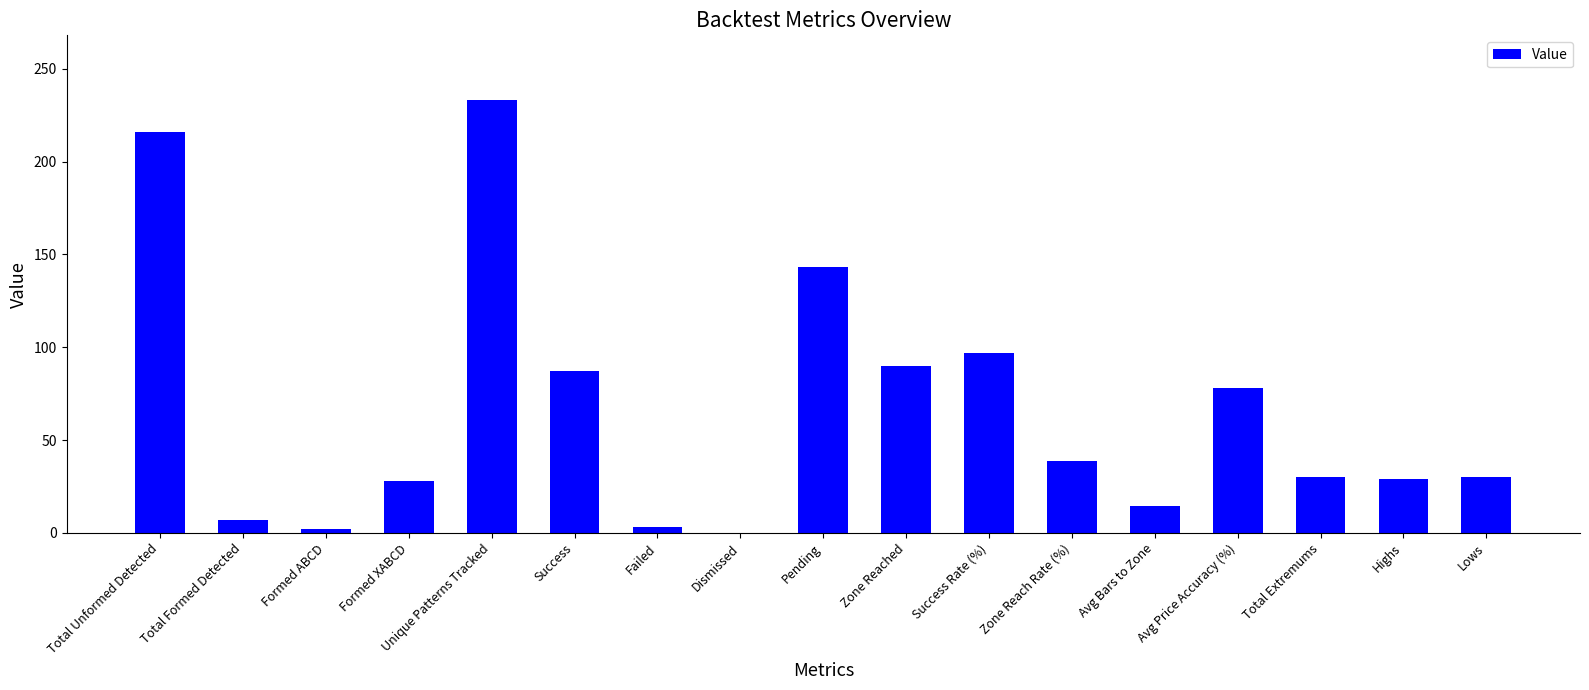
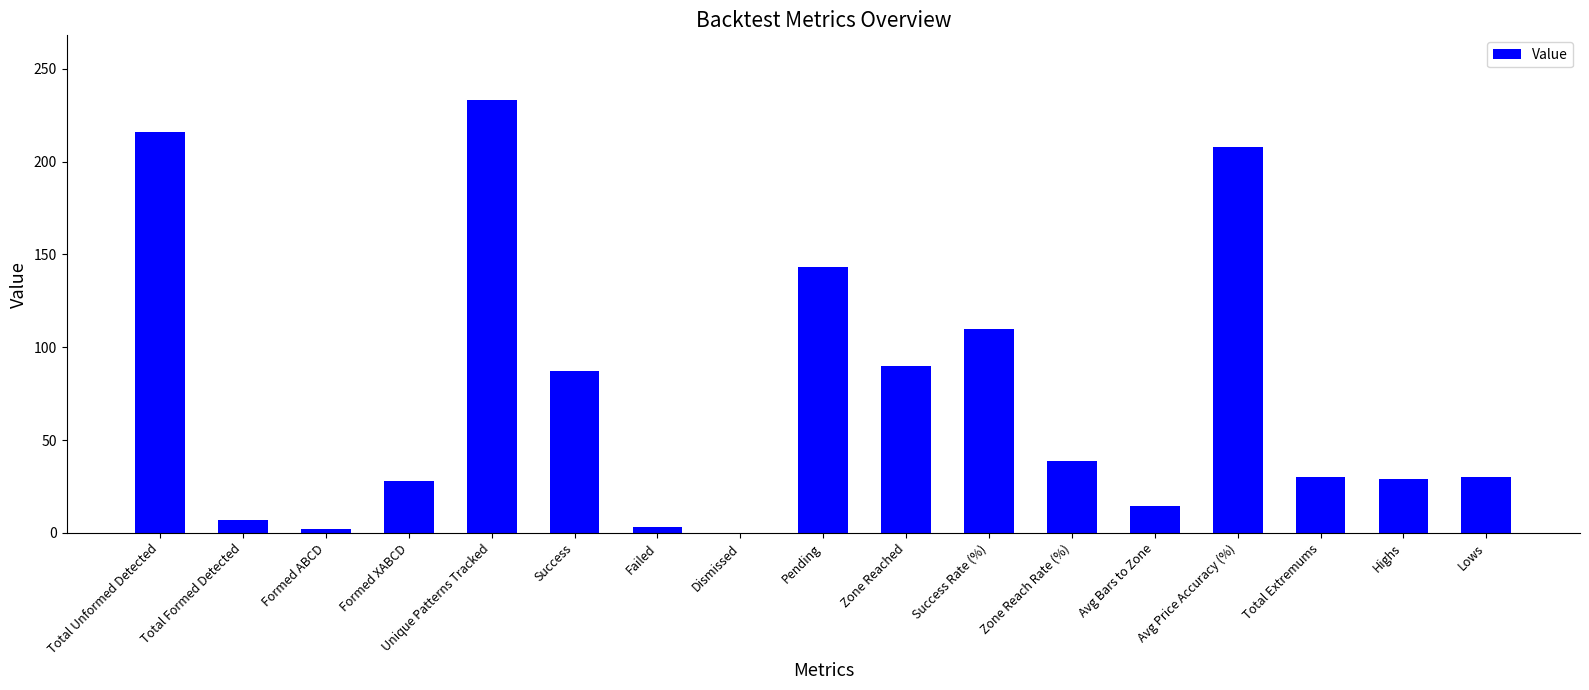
  {
    "Total Unformed Detected": 216,
    "Total Formed Detected": 7,
    "Formed ABCD": 2,
    "Formed XABCD": 28,
    "Unique Patterns Tracked": 233,
    "Success": 87,
    "Failed": 3,
    "Dismissed": 0,
    "Pending": 143,
    "Zone Reached": 90,
-   "Success Rate (%)": 97,
+   "Success Rate (%)": 110,
    "Zone Reach Rate (%)": 39,
    "Avg Bars to Zone": 14,
-   "Avg Price Accuracy (%)": 78,
+   "Avg Price Accuracy (%)": 208,
    "Total Extremums": 30,
    "Highs": 29,
    "Lows": 30
  }
